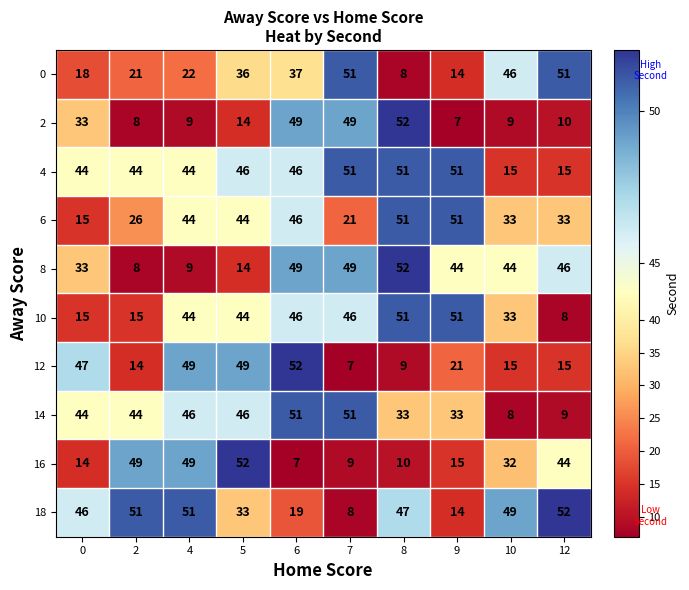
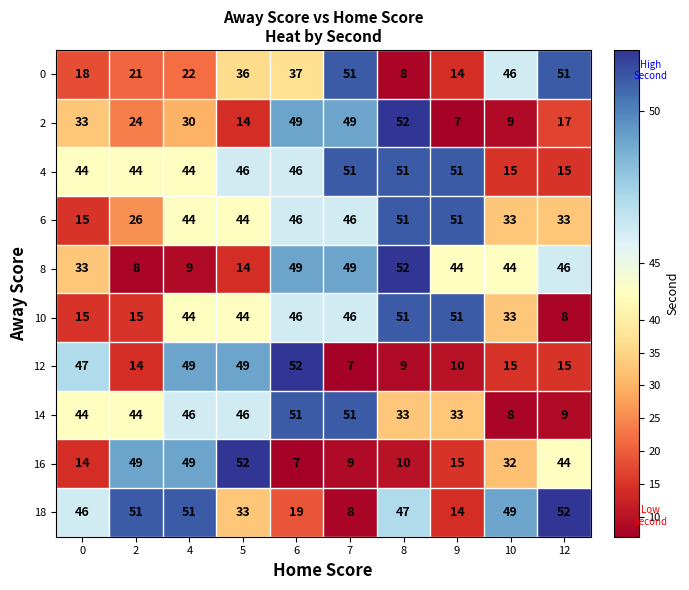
  {
    "0": {
      "0": 18,
      "2": 21,
      "4": 22,
      "5": 36,
      "6": 37,
      "7": 51,
      "8": 8,
      "9": 14,
      "10": 46,
      "12": 51
    },
    "2": {
      "0": 33,
-     "2": 8,
-     "4": 9,
+     "2": 24,
+     "4": 30,
      "5": 14,
      "6": 49,
      "7": 49,
      "8": 52,
      "9": 7,
      "10": 9,
-     "12": 10
+     "12": 17
    },
    "4": {
      "0": 44,
      "2": 44,
      "4": 44,
      "5": 46,
      "6": 46,
      "7": 51,
      "8": 51,
      "9": 51,
      "10": 15,
      "12": 15
    },
    "6": {
      "0": 15,
      "2": 26,
      "4": 44,
      "5": 44,
      "6": 46,
-     "7": 21,
+     "7": 46,
      "8": 51,
      "9": 51,
      "10": 33,
      "12": 33
    },
    "8": {
      "0": 33,
      "2": 8,
      "4": 9,
      "5": 14,
      "6": 49,
      "7": 49,
      "8": 52,
      "9": 44,
      "10": 44,
      "12": 46
    },
    "10": {
      "0": 15,
      "2": 15,
      "4": 44,
      "5": 44,
      "6": 46,
      "7": 46,
      "8": 51,
      "9": 51,
      "10": 33,
      "12": 8
    },
    "12": {
      "0": 47,
      "2": 14,
      "4": 49,
      "5": 49,
      "6": 52,
      "7": 7,
      "8": 9,
-     "9": 21,
+     "9": 10,
      "10": 15,
      "12": 15
    },
    "14": {
      "0": 44,
      "2": 44,
      "4": 46,
      "5": 46,
      "6": 51,
      "7": 51,
      "8": 33,
      "9": 33,
      "10": 8,
      "12": 9
    },
    "16": {
      "0": 14,
      "2": 49,
      "4": 49,
      "5": 52,
      "6": 7,
      "7": 9,
      "8": 10,
      "9": 15,
      "10": 32,
      "12": 44
    },
    "18": {
      "0": 46,
      "2": 51,
      "4": 51,
      "5": 33,
      "6": 19,
      "7": 8,
      "8": 47,
      "9": 14,
      "10": 49,
      "12": 52
    }
  }
